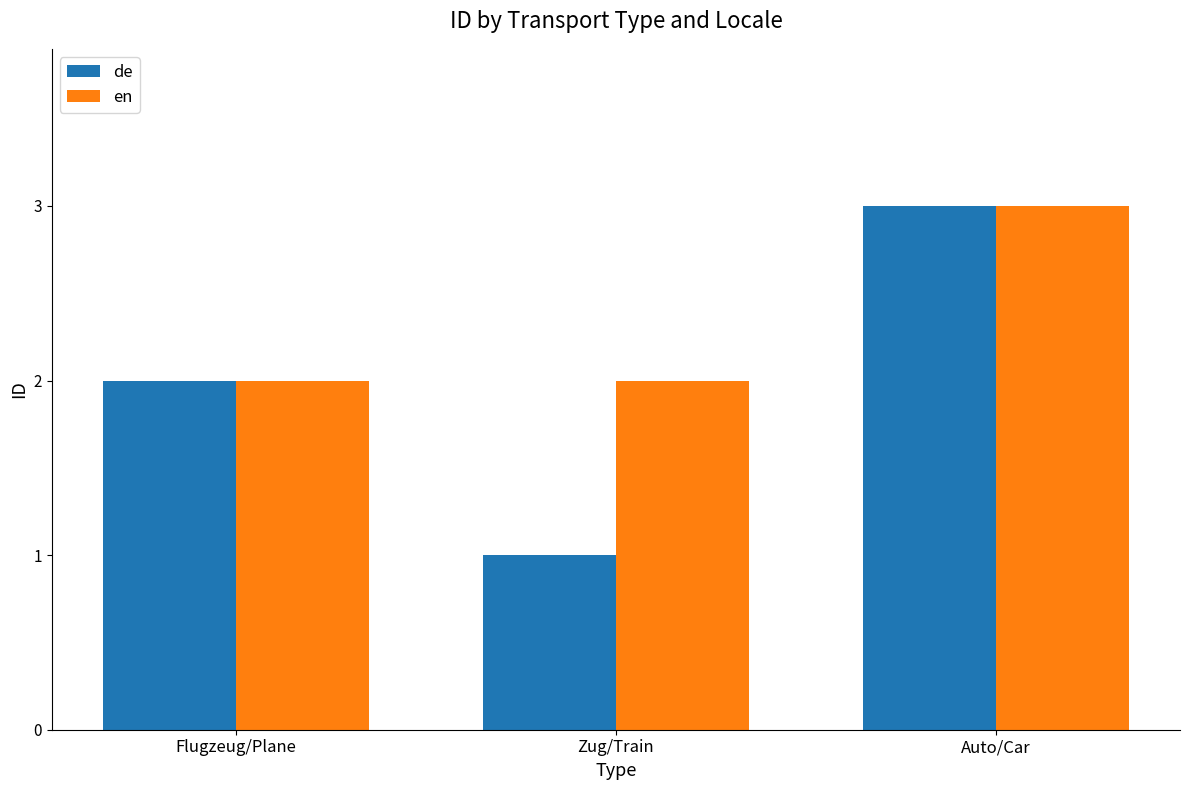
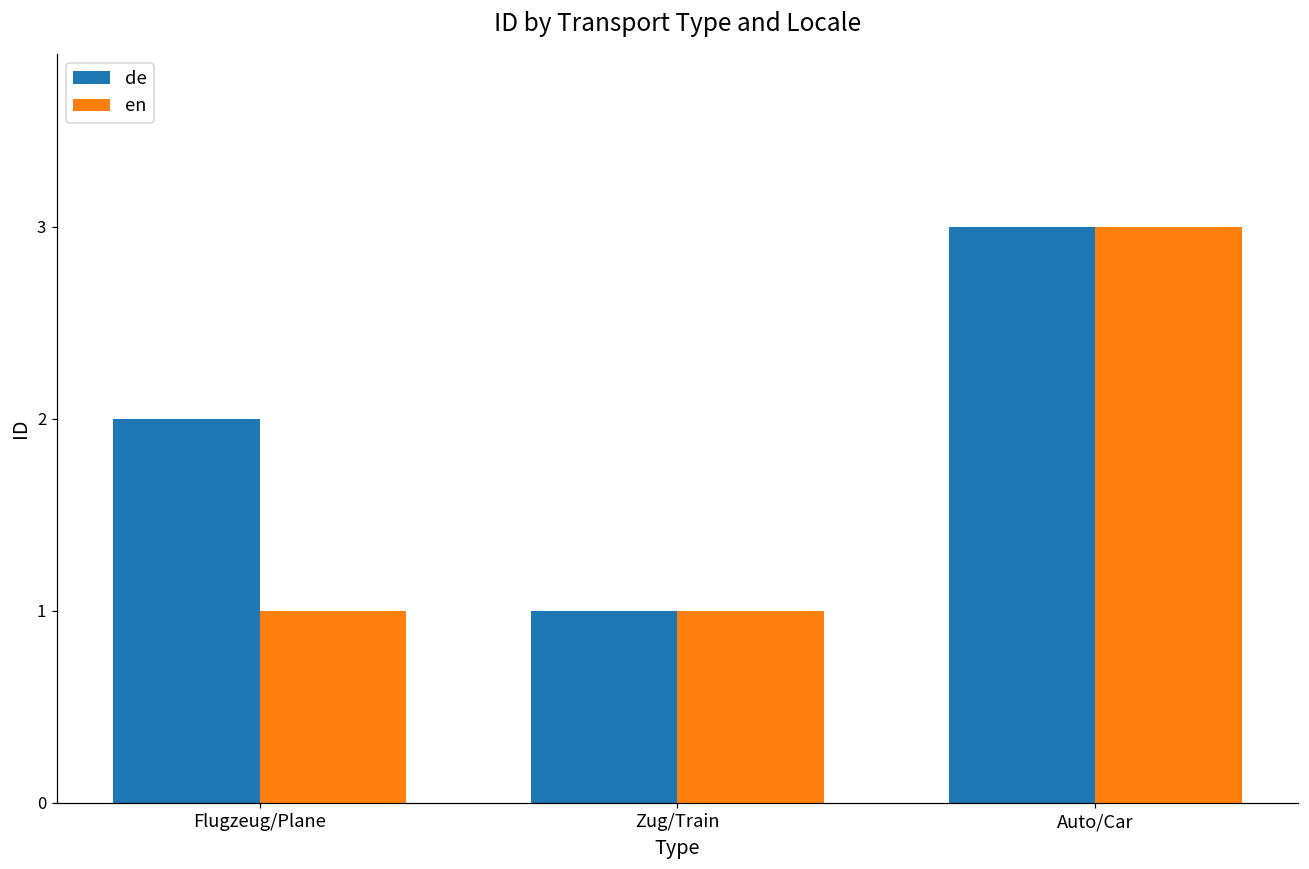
  {
    "de": {
      "Flugzeug/Plane": 2,
      "Zug/Train": 1,
      "Auto/Car": 3
    },
    "en": {
-     "Flugzeug/Plane": 2,
-     "Zug/Train": 2,
+     "Flugzeug/Plane": 1,
+     "Zug/Train": 1,
      "Auto/Car": 3
    }
  }
